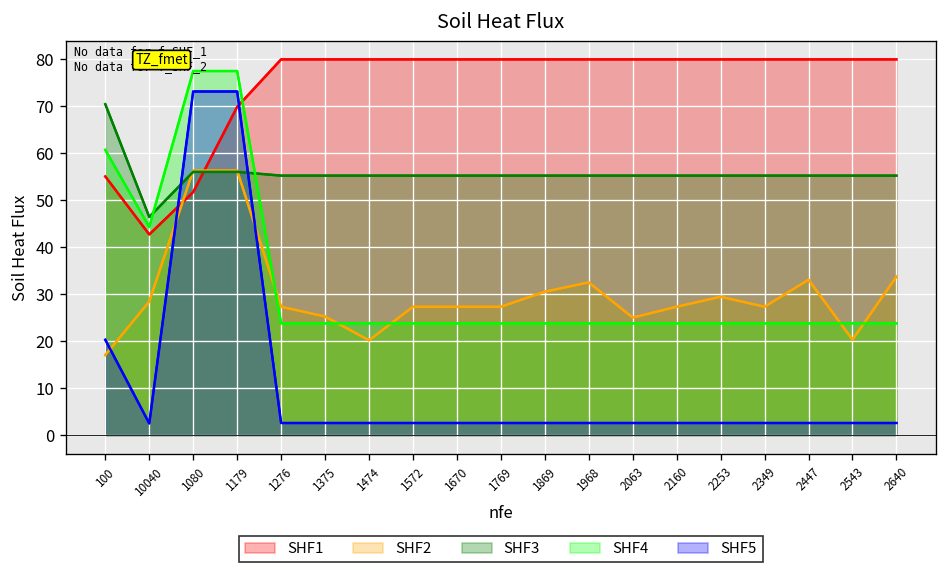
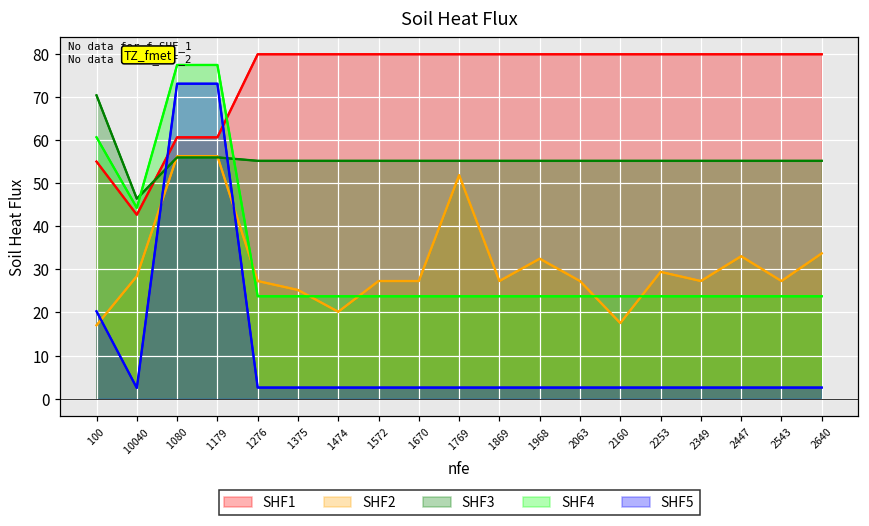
  {
    "SHF1": {
      "100": 55,
      "10040": 43,
-     "1080": 52,
-     "1179": 70,
+     "1080": 61,
+     "1179": 61,
      "1276": 80,
      "1375": 80,
      "1474": 80,
      "1572": 80,
      "1670": 80,
      "1769": 80,
      "1869": 80,
      "1968": 80,
      "2063": 80,
      "2160": 80,
      "2253": 80,
      "2349": 80,
      "2447": 80,
      "2543": 80,
      "2640": 80
    },
    "SHF2": {
      "100": 17,
      "10040": 28,
      "1276": 27,
      "1375": 25,
      "1474": 20,
      "1572": 27,
      "1670": 27,
-     "1769": 27,
-     "1869": 30,
+     "1769": 52,
+     "1869": 27,
      "1968": 32,
-     "2063": 25,
-     "2160": 27,
+     "2063": 27,
+     "2160": 18,
      "2253": 29,
      "2349": 27,
      "2447": 33,
-     "2543": 20,
+     "2543": 27,
      "2640": 34
    },
    "SHF5": {
      "100": 20,
      "10040": 2,
      "1080": 73,
      "1179": 73,
      "1276": 3,
      "1375": 3,
      "1474": 3,
      "1572": 3,
      "1670": 3,
      "1769": 3,
      "1869": 3,
      "1968": 3,
      "2063": 3,
      "2160": 3,
      "2253": 3,
      "2349": 3,
      "2447": 3,
      "2543": 3,
      "2640": 3
    }
  }
